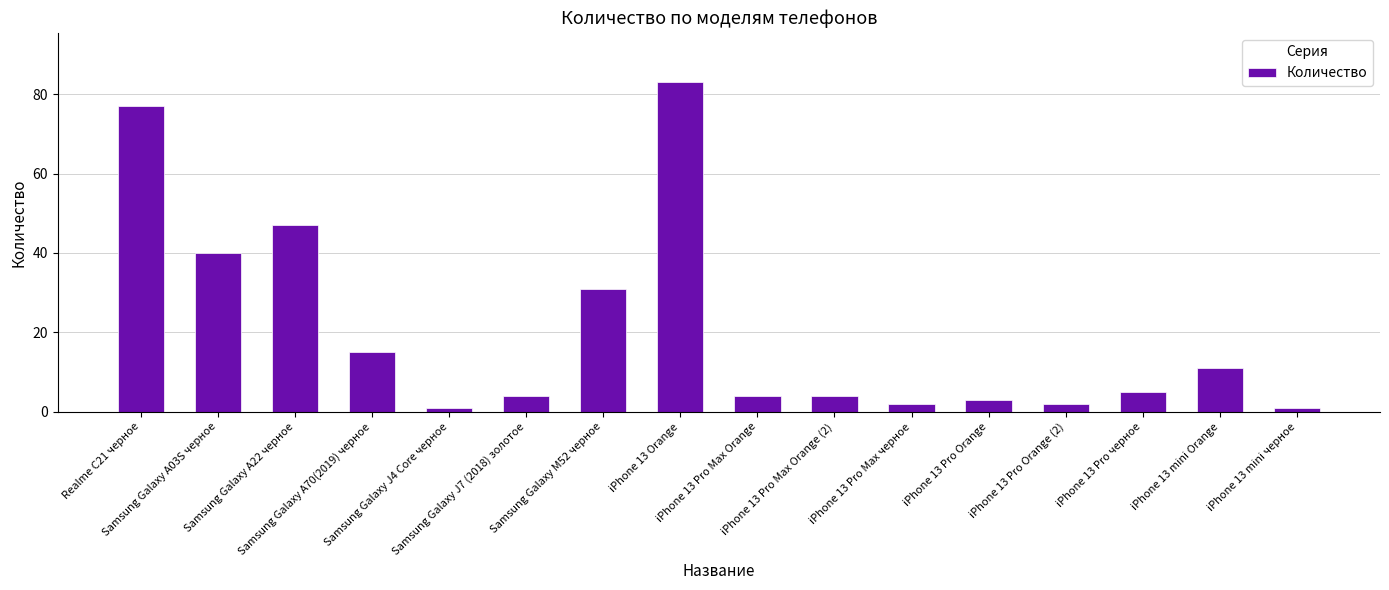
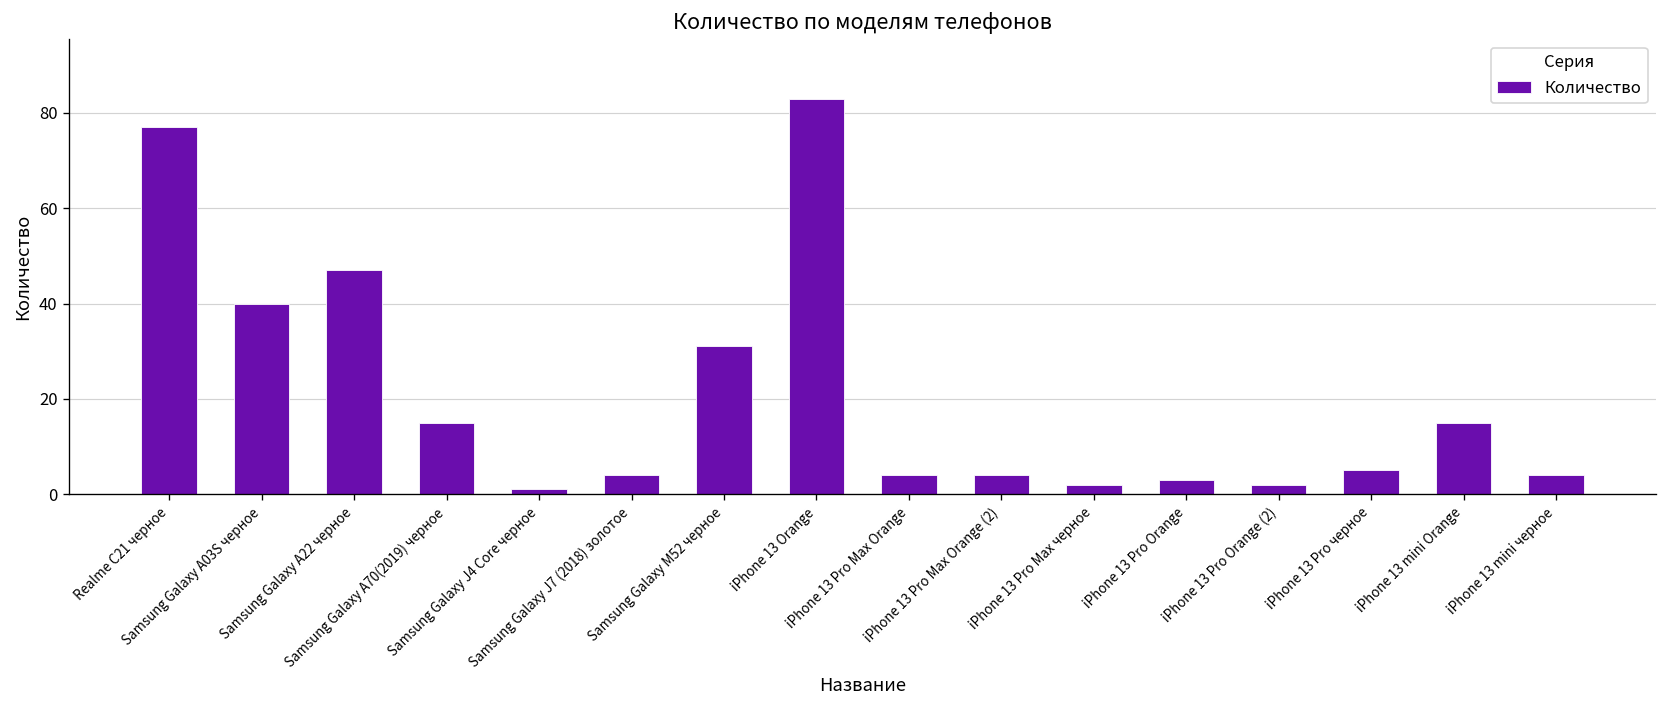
  {
    "Realme C21 черное": 77,
    "Samsung Galaxy A03S черное": 40,
    "Samsung Galaxy A22 черное": 47,
    "Samsung Galaxy A70(2019) черное": 15,
    "Samsung Galaxy J4 Core черное": 1,
    "Samsung Galaxy J7 (2018) золотое": 4,
    "Samsung Galaxy M52 черное": 31,
    "iPhone 13 Orange": 83,
    "iPhone 13 Pro Max Orange": 4,
    "iPhone 13 Pro Max Orange (2)": 4,
    "iPhone 13 Pro Max черное": 2,
    "iPhone 13 Pro Orange": 3,
    "iPhone 13 Pro Orange (2)": 2,
    "iPhone 13 Pro черное": 5,
-   "iPhone 13 mini Orange": 11,
-   "iPhone 13 mini черное": 1
+   "iPhone 13 mini Orange": 15,
+   "iPhone 13 mini черное": 4
  }
